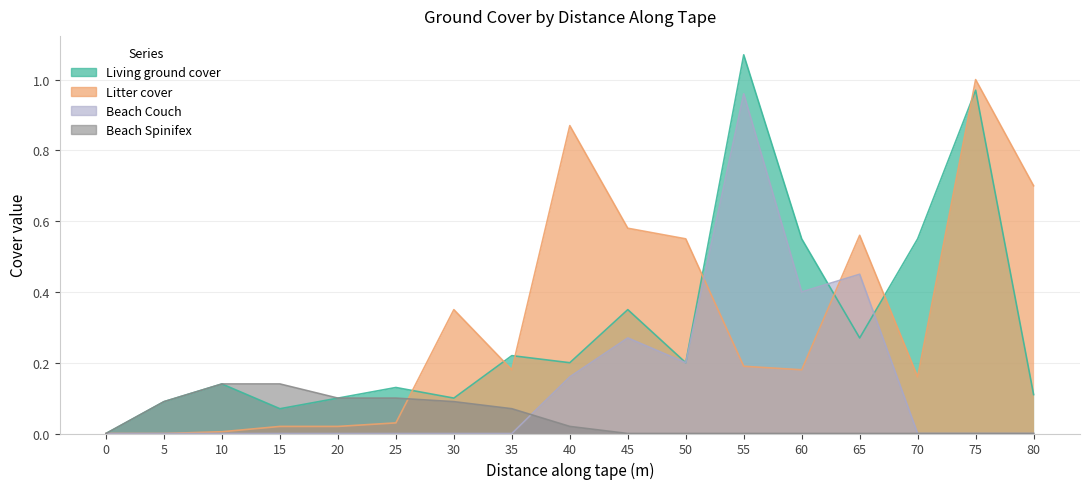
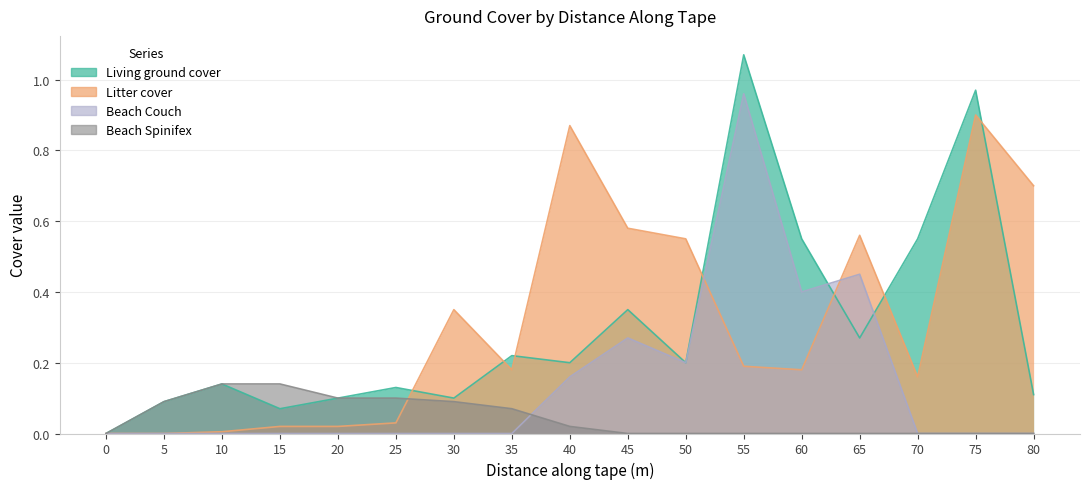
  {
    "Living ground cover": {
      "15": 0.07,
      "25": 0.13,
      "30": 0.1,
      "35": 0.22,
      "40": 0.2,
      "45": 0.35,
      "55": 1.07,
      "60": 0.55,
      "65": 0.27,
      "70": 0.55,
      "75": 0.97,
      "80": 0.11
    },
    "Litter cover": {
      "15": 0.02,
      "20": 0.02,
      "25": 0.03,
      "30": 0.35,
      "35": 0.18,
      "40": 0.87,
      "45": 0.58,
      "50": 0.55,
      "55": 0.19,
      "60": 0.18,
      "65": 0.56,
      "70": 0.16,
-     "75": 1.0,
+     "75": 0.9,
      "80": 0.7
    },
    "Beach Couch": {
      "15": 0.0,
      "20": 0.0,
      "25": 0.0,
      "30": 0.0,
      "35": 0.0,
      "40": 0.16,
      "45": 0.27,
      "55": 0.96,
      "60": 0.4,
      "65": 0.45
    },
    "Beach Spinifex": {
      "15": 0.14,
      "25": 0.1,
      "30": 0.09,
      "35": 0.07,
      "40": 0.02,
      "45": 0.0,
      "50": 0.0,
      "55": 0.0,
      "60": 0.0,
      "65": 0.0
    }
  }
